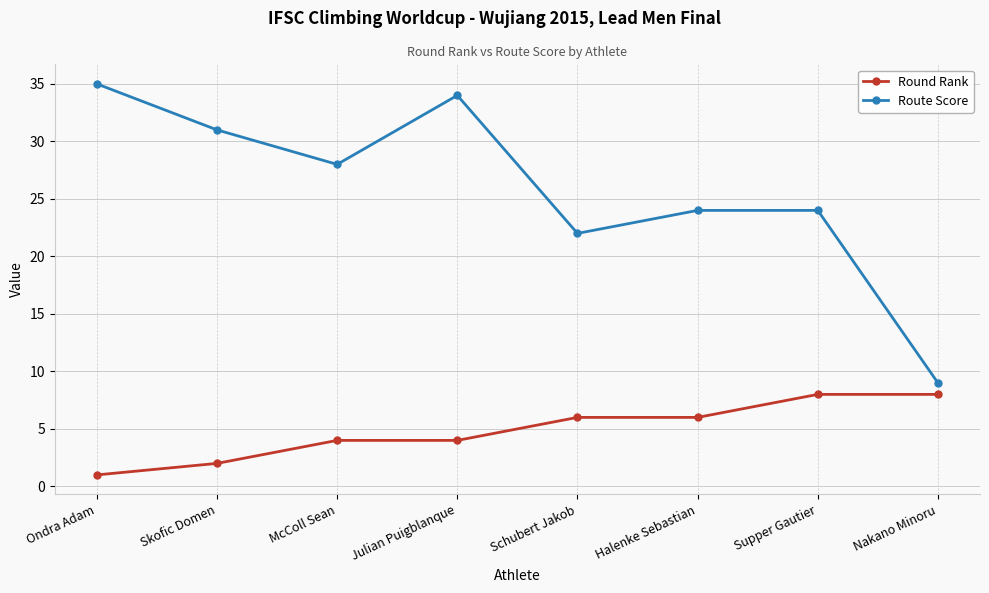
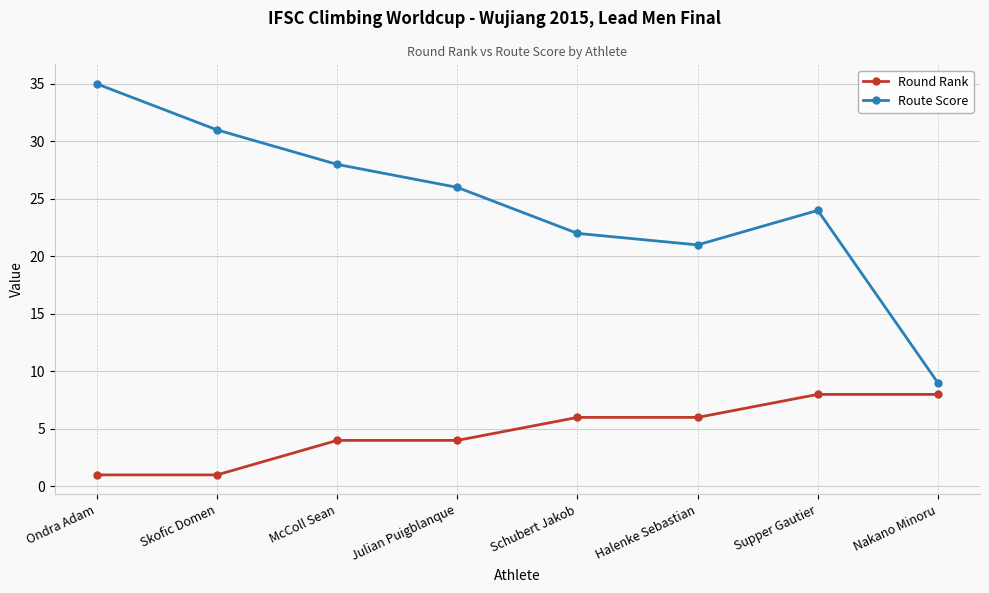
  {
    "Round Rank": {
      "Ondra Adam": 1,
-     "Skofic Domen": 2,
+     "Skofic Domen": 1,
      "McColl Sean": 4,
      "Julian Puigblanque": 4,
      "Schubert Jakob": 6,
      "Halenke Sebastian": 6,
      "Supper Gautier": 8,
      "Nakano Minoru": 8
    },
    "Route Score": {
      "Ondra Adam": 35,
      "Skofic Domen": 31,
      "McColl Sean": 28,
-     "Julian Puigblanque": 34,
+     "Julian Puigblanque": 26,
      "Schubert Jakob": 22,
-     "Halenke Sebastian": 24,
+     "Halenke Sebastian": 21,
      "Supper Gautier": 24,
      "Nakano Minoru": 9
    }
  }
